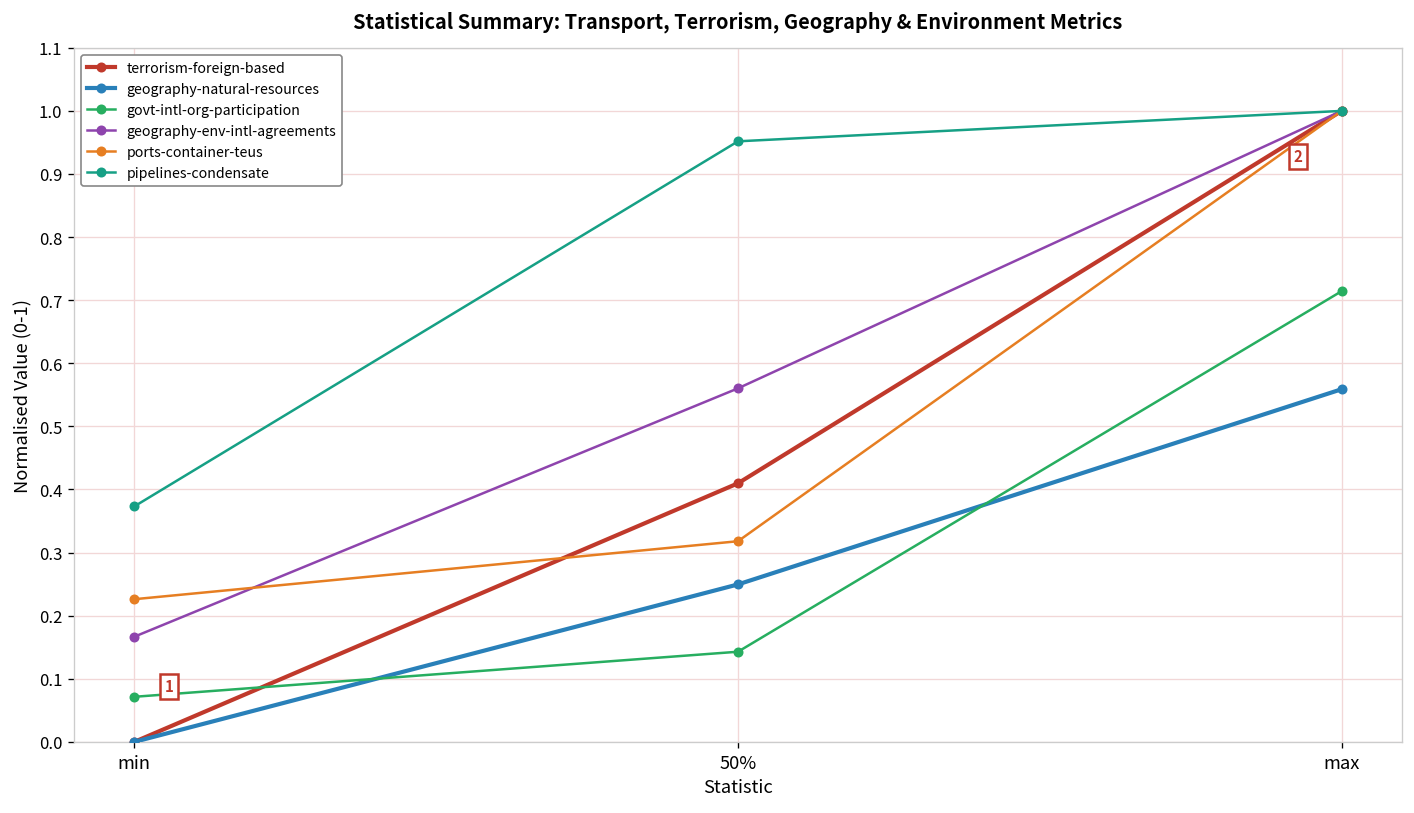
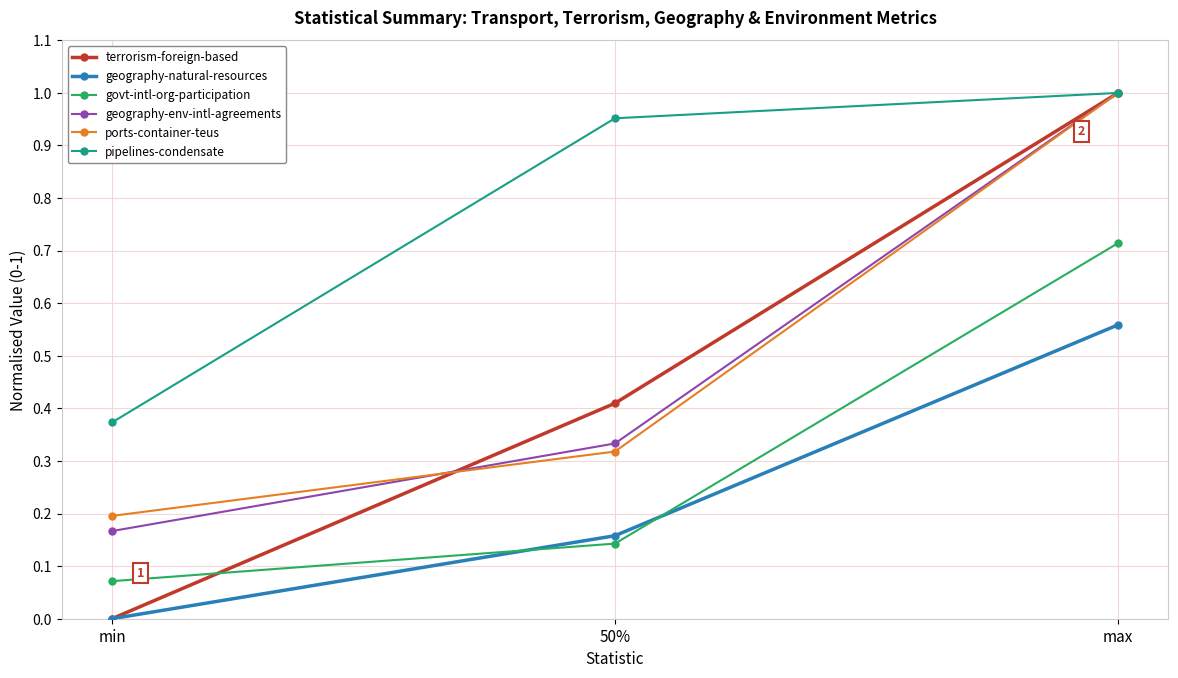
  {
    "terrorism-foreign-based": {
      "50%": 0.41
    },
    "geography-natural-resources": {
-     "50%": 0.25,
+     "50%": 0.16,
      "max": 0.56
    },
    "geography-env-intl-agreements": {
      "min": 0.17,
-     "50%": 0.56
+     "50%": 0.33
    },
    "ports-container-teus": {
-     "min": 0.23,
+     "min": 0.20,
      "50%": 0.32
    }
  }
